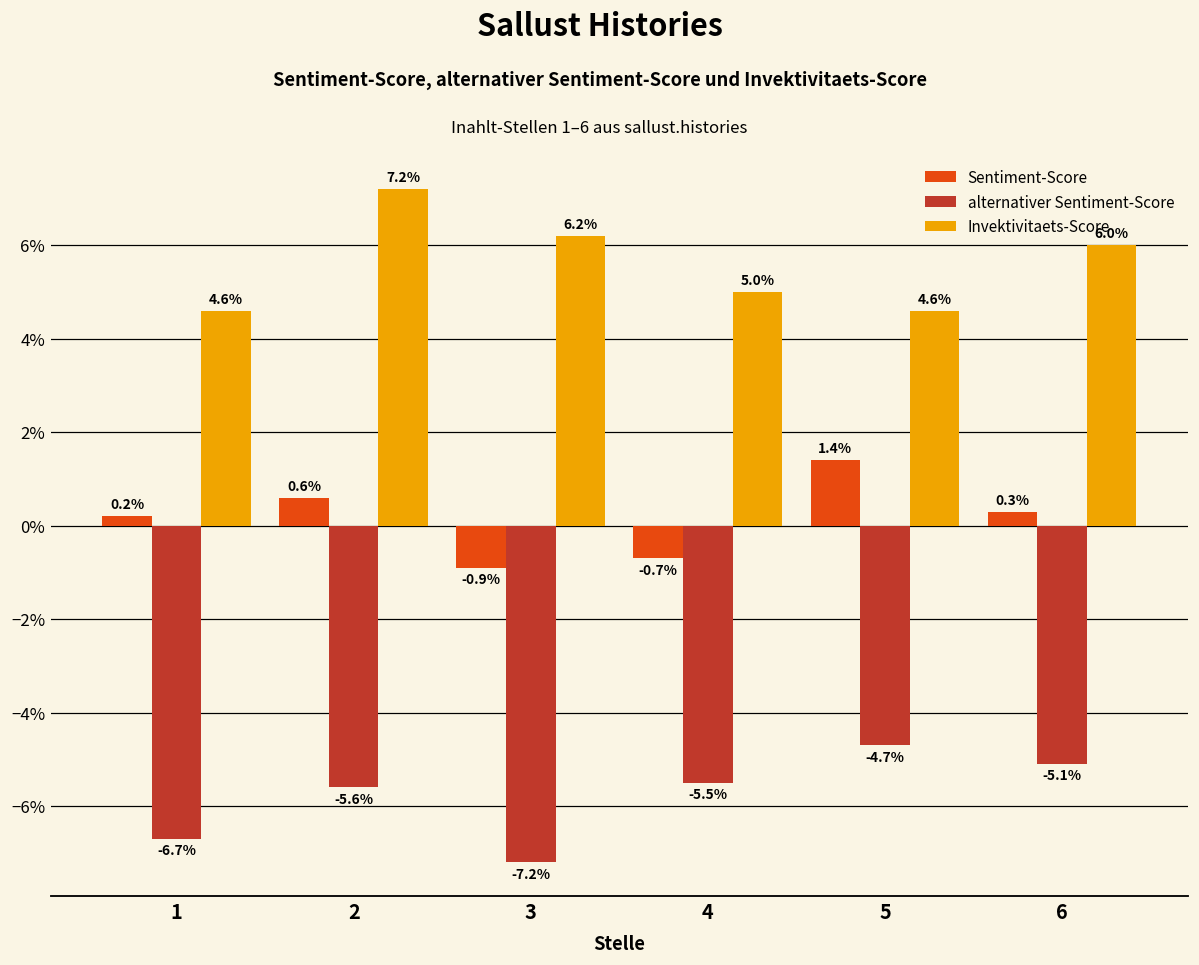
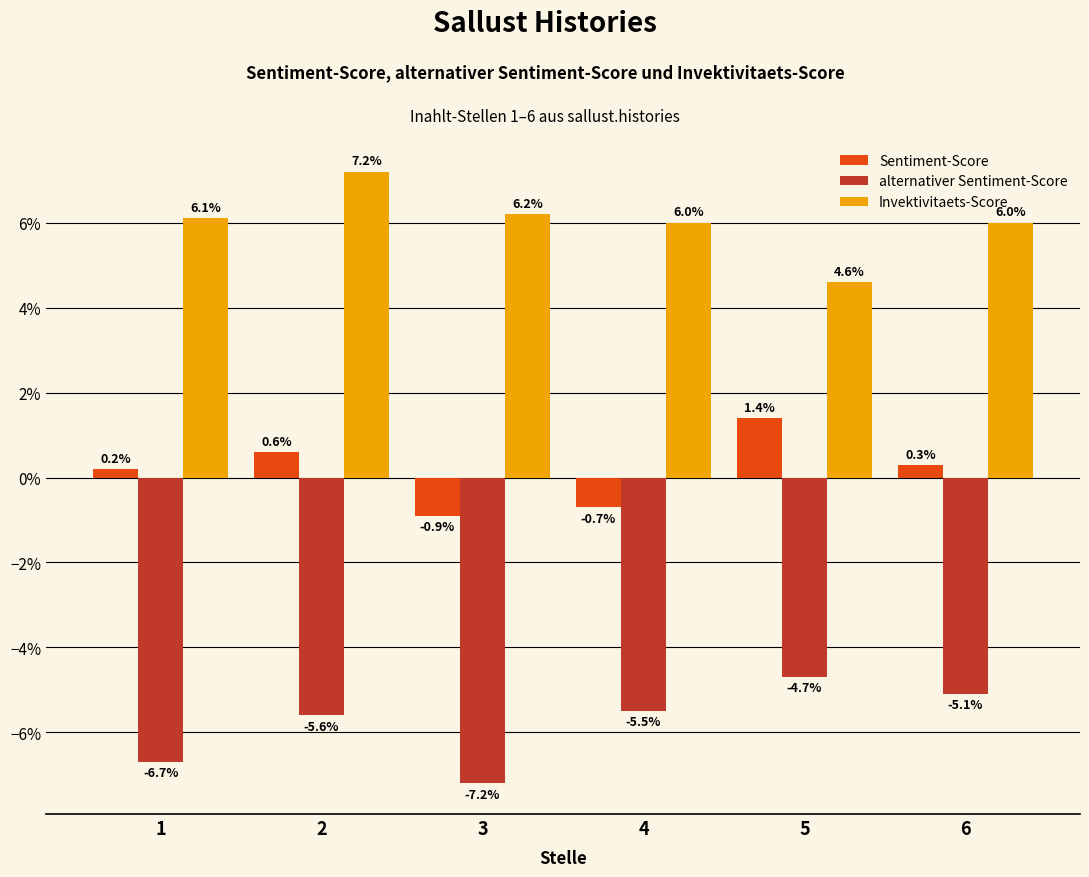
  {
    "Invektivitaets-Score": {
-     "1": "4.6%",
+     "1": "6.1%",
      "2": "7.2%",
      "3": "6.2%",
-     "4": "5.0%",
+     "4": "6.0%",
      "5": "4.6%",
      "6": "6.0%"
    }
  }
